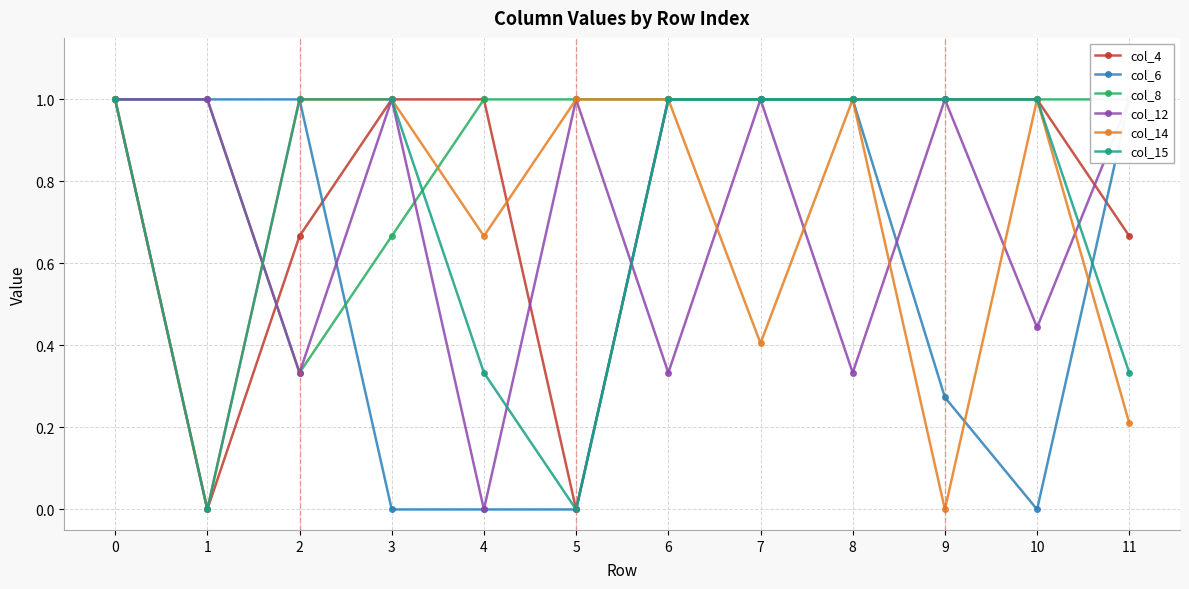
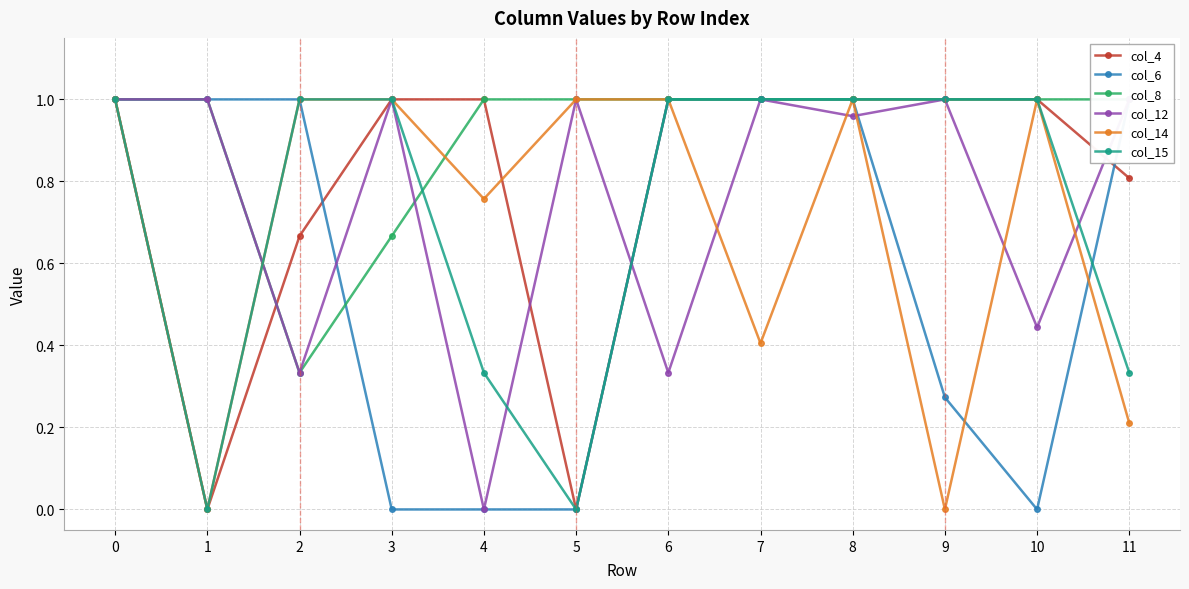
  {
    "col_4": {
      "2": 0.67,
-     "11": 0.67
+     "11": 0.81
    },
    "col_6": {
      "3": 0.00,
      "9": 0.27,
      "10": 0.00
    },
    "col_12": {
      "6": 0.33,
-     "8": 0.33,
+     "8": 0.96,
      "10": 0.44
    },
    "col_14": {
-     "4": 0.67,
+     "4": 0.76,
      "7": 0.41,
      "9": 0.00,
      "11": 0.21
    }
  }
